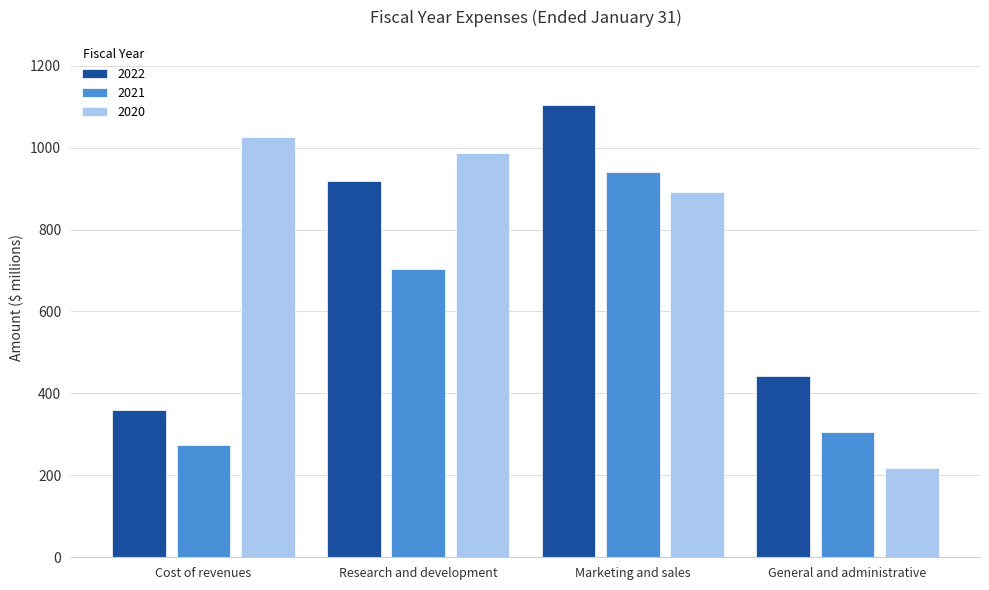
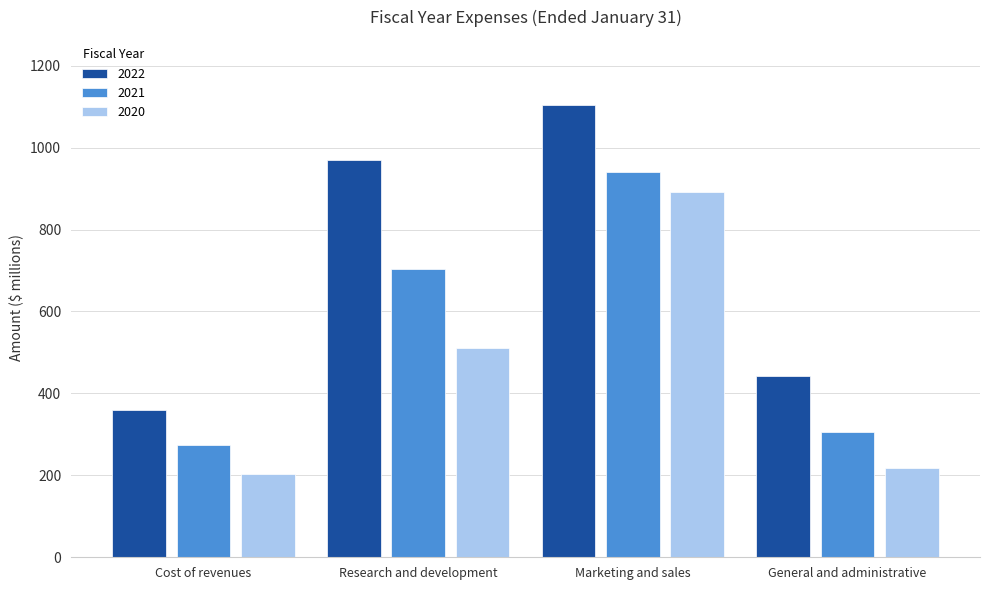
  {
    "2022": {
      "Cost of revenues": 360,
-     "Research and development": 920,
+     "Research and development": 970,
      "Marketing and sales": 1100,
      "General and administrative": 440
    },
    "2021": {
      "Cost of revenues": 270,
      "Research and development": 700,
      "Marketing and sales": 940,
      "General and administrative": 310
    },
    "2020": {
-     "Cost of revenues": 1030,
-     "Research and development": 990,
+     "Cost of revenues": 200,
+     "Research and development": 510,
      "Marketing and sales": 890,
      "General and administrative": 220
    }
  }
